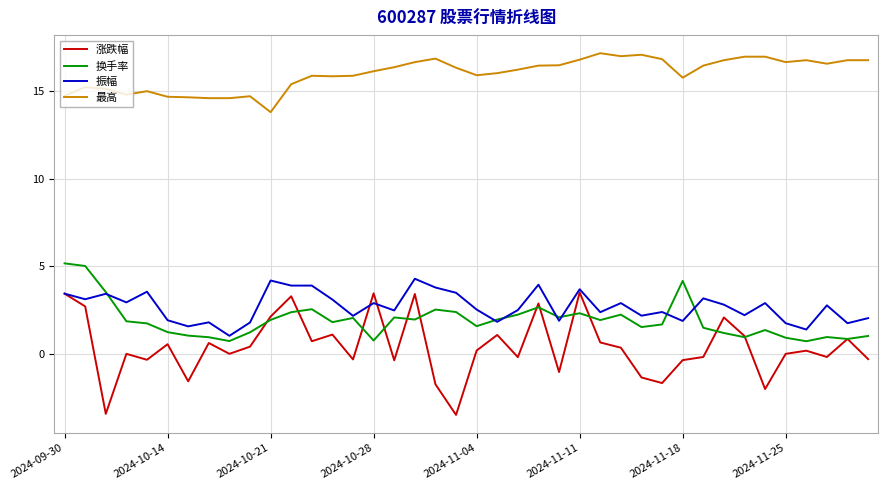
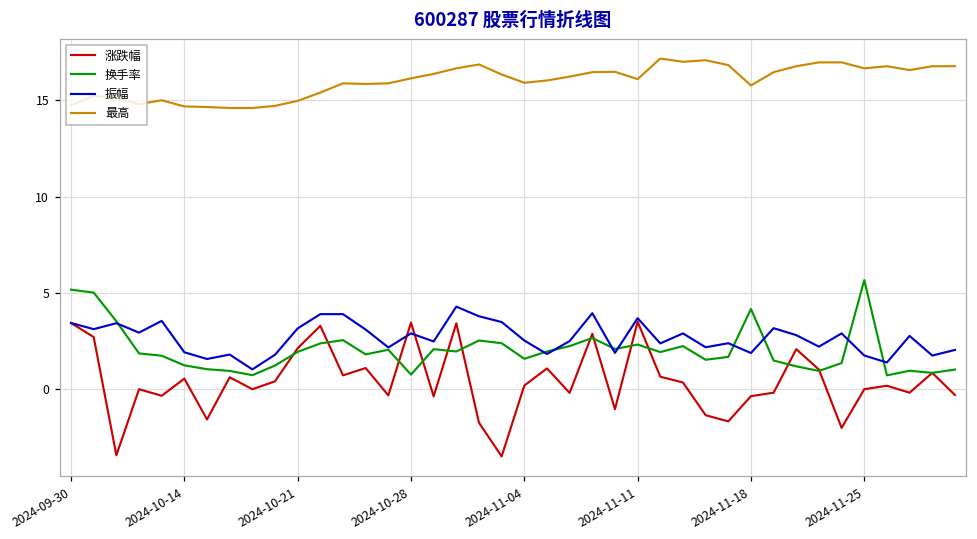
  {
    "涨跌幅": {
      "2024-10-14": 0.6,
      "2024-10-21": 2.1,
      "2024-10-28": 3.5,
      "2024-11-04": 0.2,
      "2024-11-11": 3.5,
      "2024-11-18": -0.4,
      "2024-11-25": 0.0
    },
    "换手率": {
      "2024-09-30": 5.2,
      "2024-10-14": 1.2,
      "2024-10-21": 1.9,
      "2024-10-28": 0.8,
      "2024-11-04": 1.6,
      "2024-11-11": 2.3,
      "2024-11-18": 4.2,
-     "2024-11-25": 0.9
+     "2024-11-25": 5.7
    },
    "振幅": {
      "2024-10-14": 1.9,
-     "2024-10-21": 4.2,
+     "2024-10-21": 3.2,
      "2024-10-28": 2.9,
      "2024-11-04": 2.5,
      "2024-11-11": 3.7,
      "2024-11-18": 1.9,
      "2024-11-25": 1.8
    },
    "最高": {
      "2024-10-14": 14.7,
-     "2024-10-21": 13.8,
+     "2024-10-21": 15.0,
      "2024-10-28": 16.2,
      "2024-11-04": 15.9,
-     "2024-11-11": 16.8,
+     "2024-11-11": 16.1,
      "2024-11-18": 15.8,
      "2024-11-25": 16.7
    }
  }
